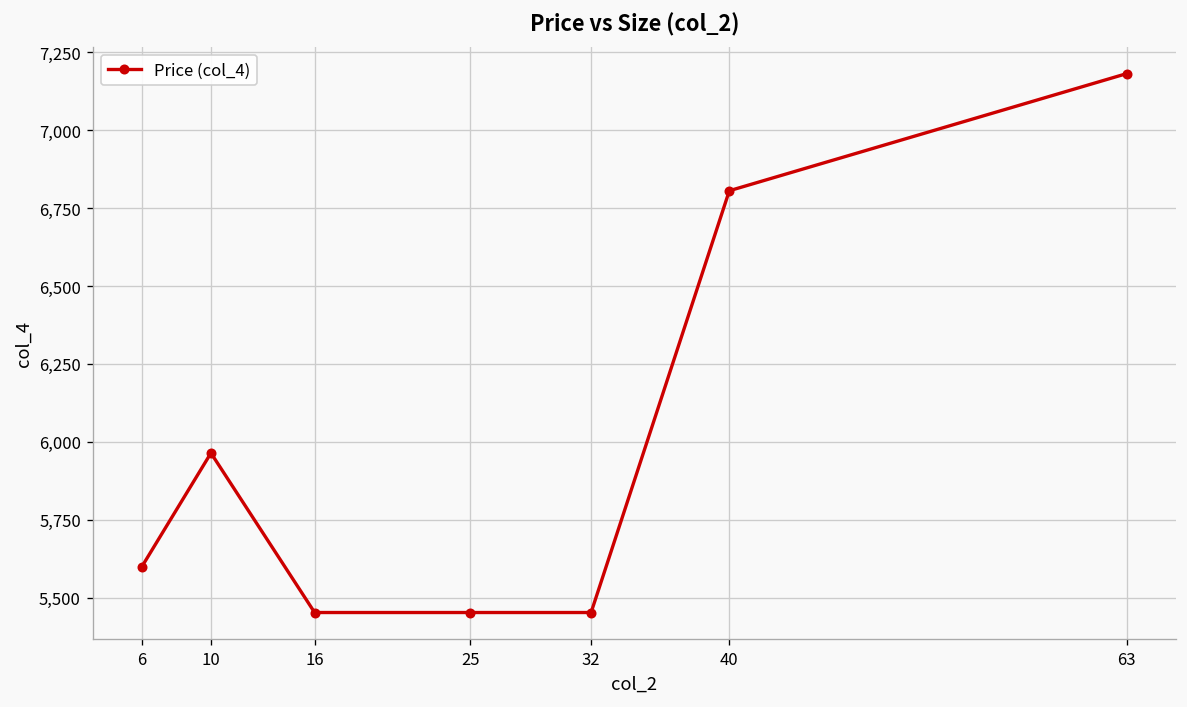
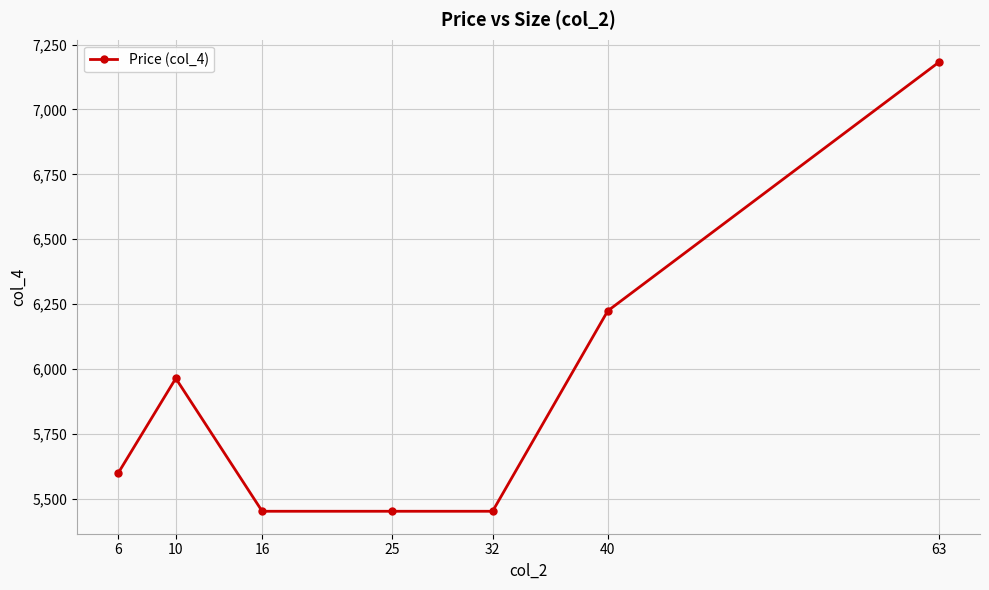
  {
    "6": "5,600",
    "10": "5,960",
    "16": "5,450",
    "25": "5,450",
    "32": "5,450",
-   "40": "6,810",
+   "40": "6,220",
    "63": "7,180"
  }
